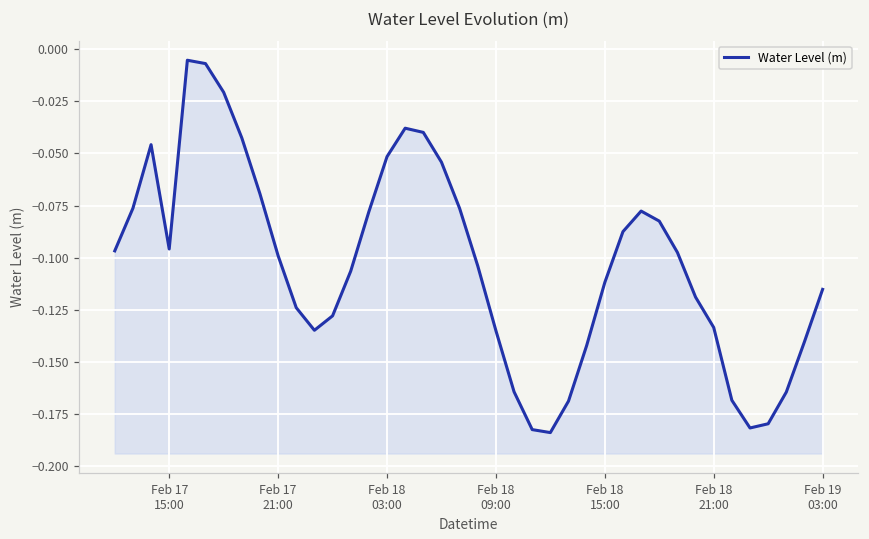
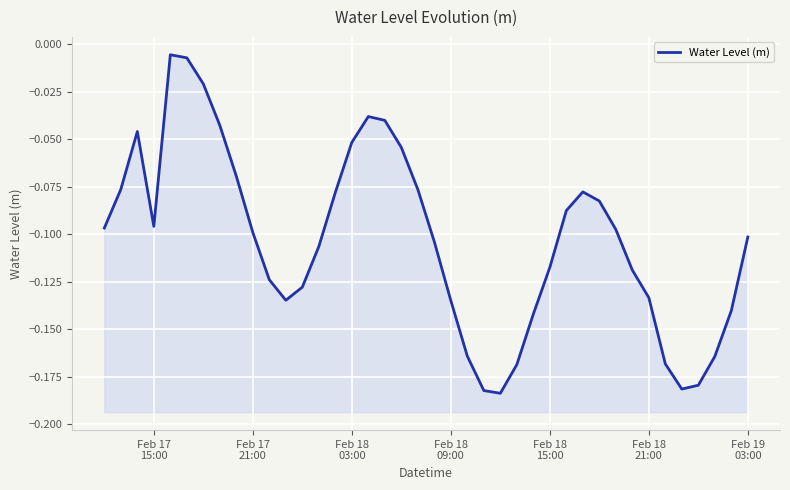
  {
    "Feb 17 15:00": -0.096,
    "Feb 17 21:00": -0.099,
    "Feb 18 03:00": -0.052,
    "Feb 18 09:00": -0.135,
-   "Feb 18 15:00": -0.112,
+   "Feb 18 15:00": -0.117,
    "Feb 18 21:00": -0.133,
-   "Feb 19 03:00": -0.115
+   "Feb 19 03:00": -0.101
  }
